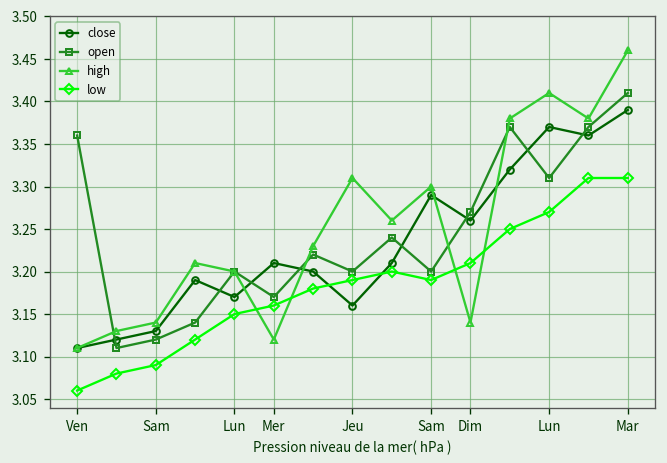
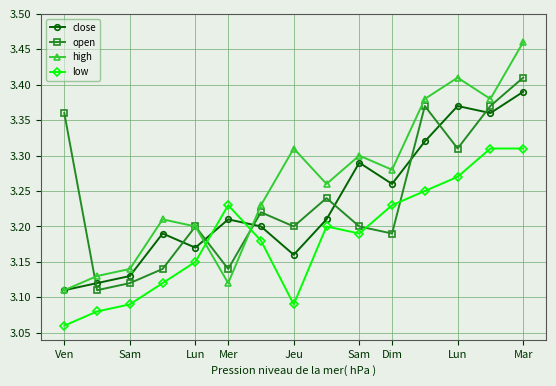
  {
    "close": {
      "Mer": 3.21,
      "Jeu": 3.16,
      "Dim": 3.26,
      "Mar": 3.39
    },
    "open": {
      "Ven": 3.36,
-     "Mer": 3.17,
+     "Mer": 3.14,
      "Jeu": 3.20,
-     "Dim": 3.27,
+     "Dim": 3.19,
      "Mar": 3.41
    },
    "high": {
      "Mer": 3.12,
      "Jeu": 3.31,
-     "Dim": 3.14,
+     "Dim": 3.28,
      "Mar": 3.46
    },
    "low": {
      "Ven": 3.06,
-     "Mer": 3.16,
-     "Jeu": 3.19,
-     "Dim": 3.21,
+     "Mer": 3.23,
+     "Jeu": 3.09,
+     "Dim": 3.23,
      "Mar": 3.31
    }
  }
